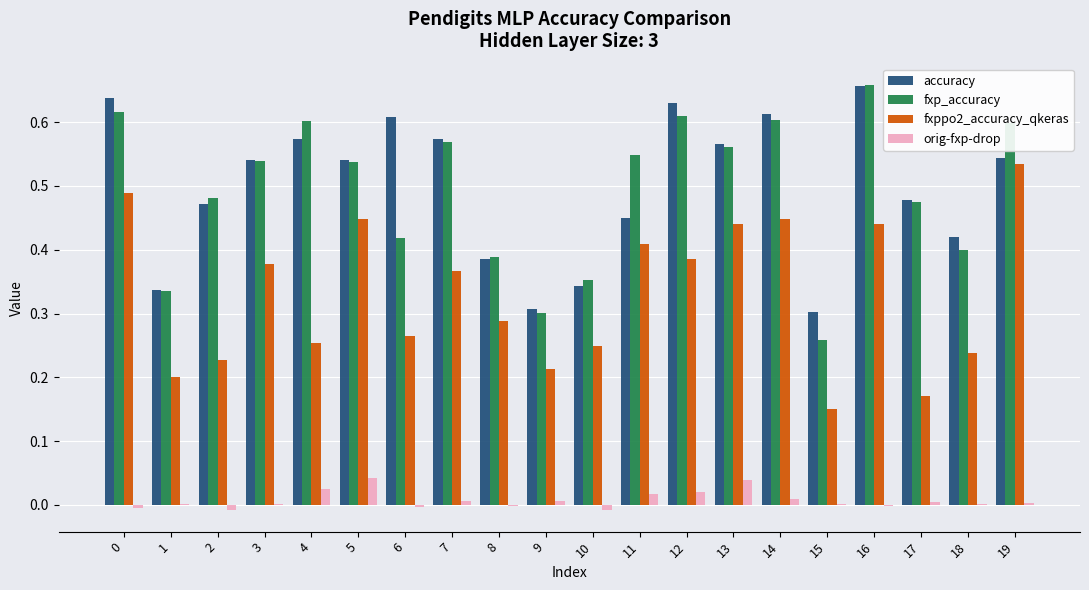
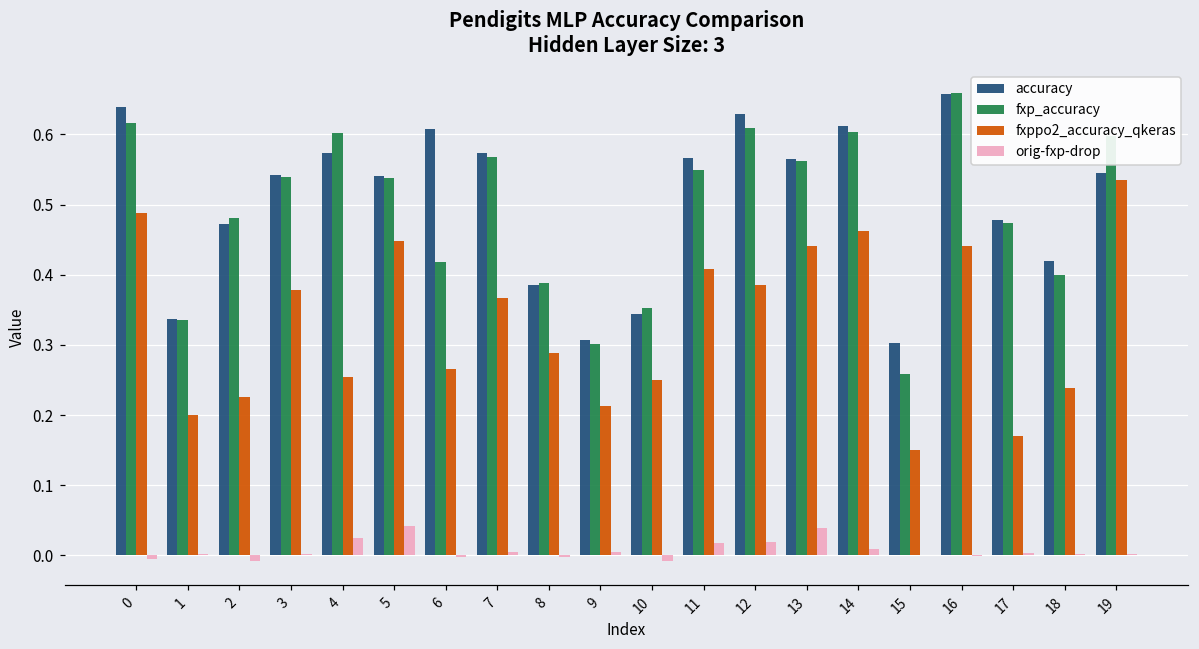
  {
    "accuracy": {
      "0": 0.64,
      "1": 0.34,
      "2": 0.47,
      "3": 0.54,
      "4": 0.57,
      "5": 0.54,
      "6": 0.61,
      "7": 0.57,
      "8": 0.39,
      "9": 0.31,
      "10": 0.34,
-     "11": 0.45,
+     "11": 0.57,
      "12": 0.63,
      "13": 0.57,
      "14": 0.61,
      "15": 0.30,
      "16": 0.66,
      "17": 0.48,
      "18": 0.42,
      "19": 0.54
    },
    "fxp_accuracy": {
      "0": 0.62,
      "1": 0.34,
      "2": 0.48,
      "3": 0.54,
      "4": 0.60,
      "5": 0.54,
      "6": 0.42,
      "7": 0.57,
      "8": 0.39,
      "9": 0.30,
      "10": 0.35,
      "11": 0.55,
      "12": 0.61,
      "13": 0.56,
      "14": 0.60,
      "15": 0.26,
      "16": 0.66,
      "17": 0.47,
      "18": 0.40
    },
    "fxppo2_accuracy_qkeras": {
      "0": 0.49,
      "1": 0.20,
      "2": 0.23,
      "3": 0.38,
      "4": 0.25,
      "5": 0.45,
      "6": 0.27,
      "7": 0.37,
      "8": 0.29,
      "9": 0.21,
      "10": 0.25,
      "11": 0.41,
      "12": 0.38,
      "13": 0.44,
-     "14": 0.45,
+     "14": 0.46,
      "15": 0.15,
      "16": 0.44,
      "17": 0.17,
      "18": 0.24,
      "19": 0.53
    },
    "orig-fxp-drop": {
      "0": -0.01,
      "2": -0.01,
      "4": 0.03,
      "5": 0.04,
      "7": 0.01,
      "9": 0.01,
      "10": -0.01,
      "11": 0.02,
      "12": 0.02,
      "13": 0.04,
      "14": 0.01,
      "17": 0.00
    }
  }
